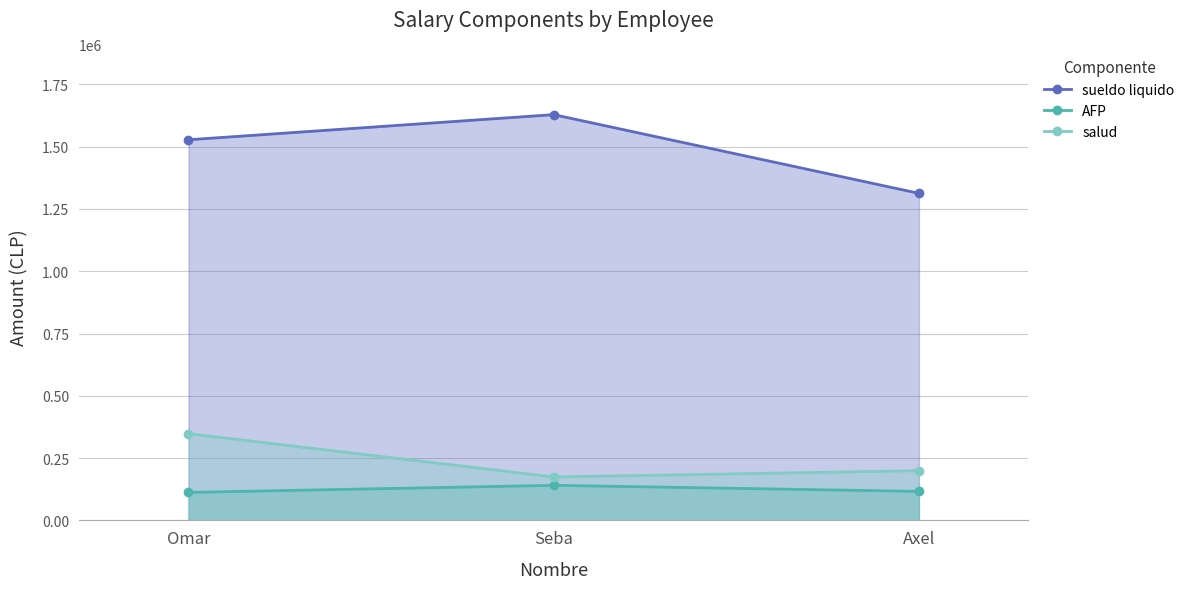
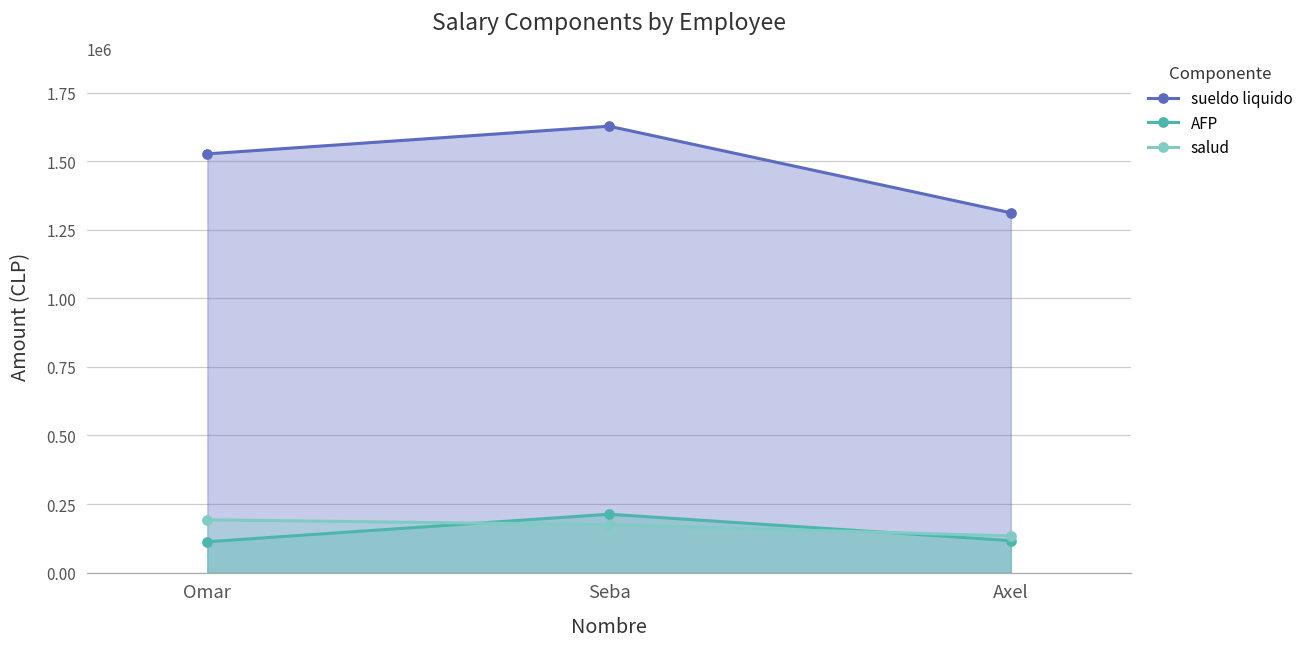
  {
    "sueldo liquido": {
      "Omar": 1530000,
      "Seba": 1630000,
      "Axel": 1310000
    },
    "AFP": {
      "Omar": 110000,
-     "Seba": 140000,
+     "Seba": 210000,
      "Axel": 120000
    },
    "salud": {
-     "Omar": 350000,
+     "Omar": 190000,
      "Seba": 170000,
-     "Axel": 200000
+     "Axel": 130000
    }
  }
